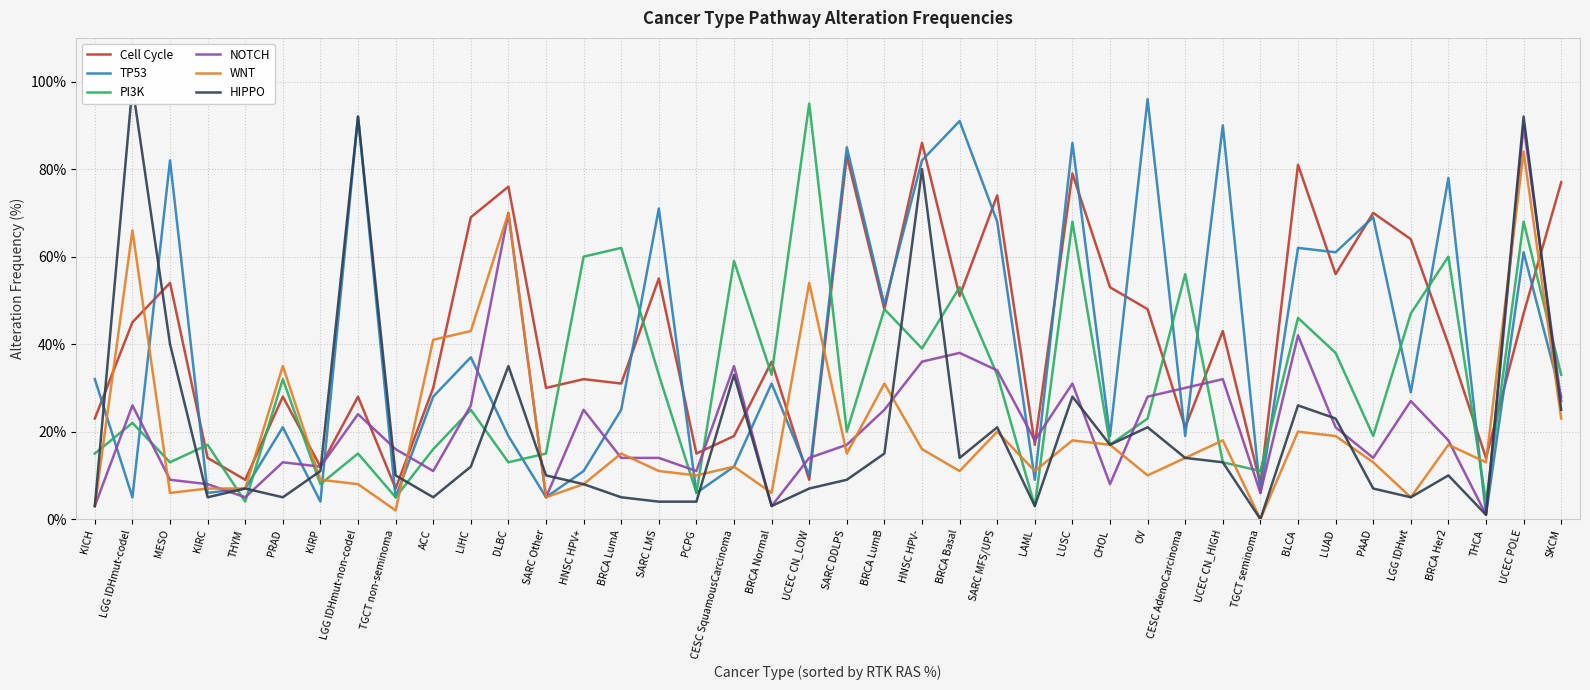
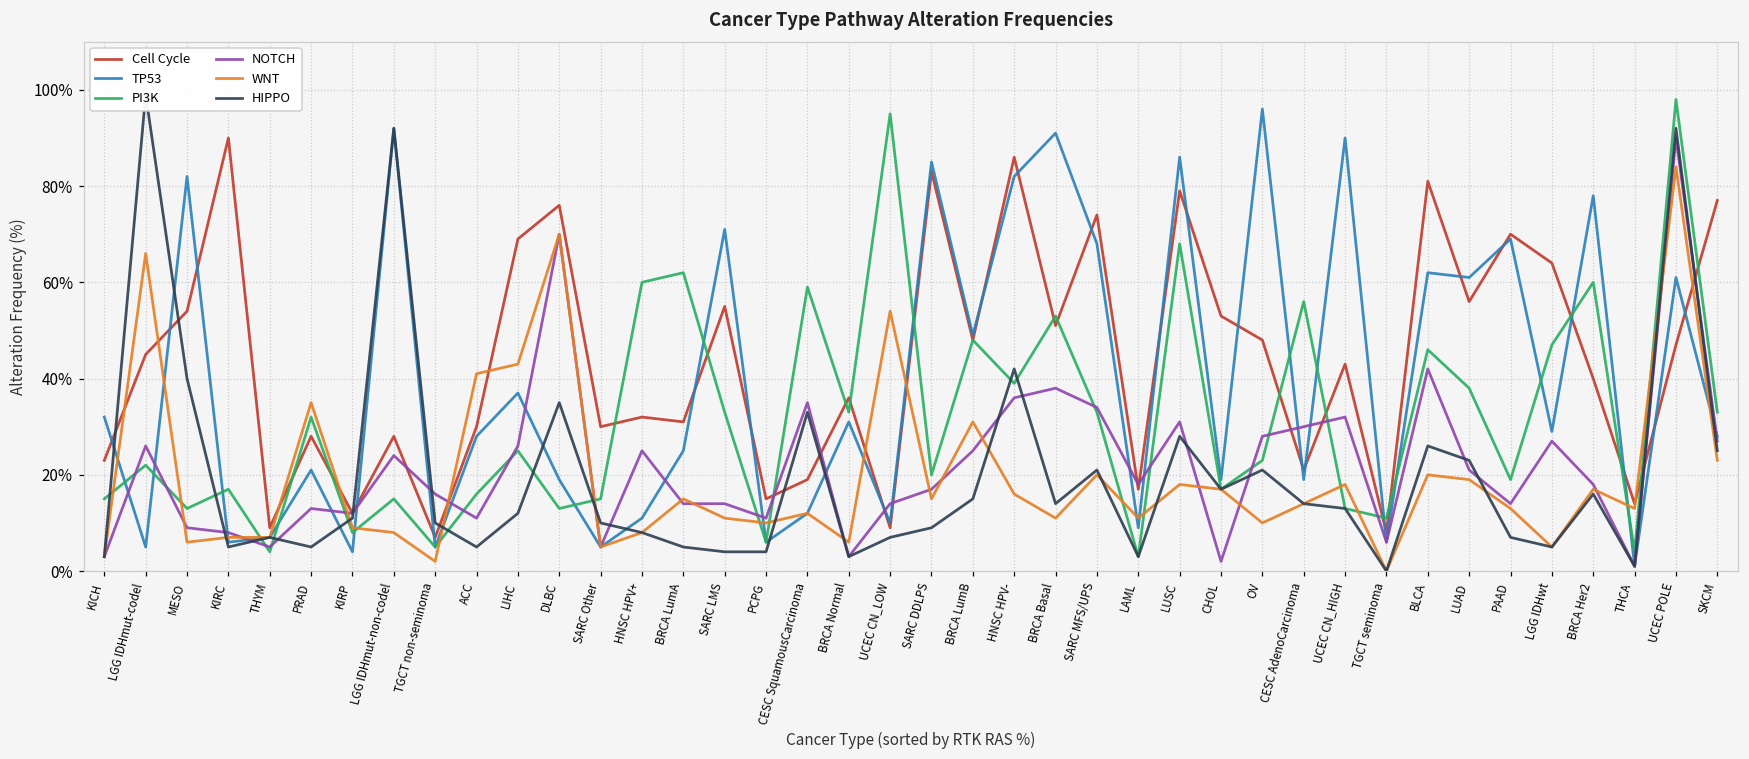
  {
    "Cell Cycle": {
      "KICH": "23%",
      "LGG IDHmut-codel": "45%",
      "MESO": "54%",
-     "KIRC": "14%",
+     "KIRC": "90%",
      "THYM": "9%",
      "PRAD": "28%",
      "LGG IDHmut-non-codel": "28%",
      "TGCT non-seminoma": "7%",
      "ACC": "30%",
      "LIHC": "69%",
      "DLBC": "76%",
      "SARC Other": "30%",
      "HNSC HPV+": "32%",
      "BRCA LumA": "31%",
      "SARC LMS": "55%",
      "PCPG": "15%",
      "CESC SquamousCarcinoma": "19%",
      "BRCA Normal": "36%",
      "UCEC CN_LOW": "9%",
      "SARC DDLPS": "83%",
      "HNSC HPV-": "86%",
      "BRCA Basal": "51%",
      "SARC MFS/UPS": "74%",
      "LAML": "17%",
      "LUSC": "79%",
      "CHOL": "53%",
      "OV": "48%",
      "CESC AdenoCarcinoma": "21%",
      "UCEC CN_HIGH": "43%",
      "TGCT seminoma": "8%",
      "BLCA": "81%",
      "LUAD": "56%",
      "PAAD": "70%",
      "LGG IDHwt": "64%",
      "BRCA Her2": "40%",
      "THCA": "14%",
      "UCEC POLE": "47%",
      "SKCM": "77%"
    },
    "TP53": {
      "KICH": "32%",
      "LGG IDHmut-codel": "5%",
      "MESO": "82%",
      "KIRC": "6%",
      "PRAD": "21%",
      "KIRP": "4%",
      "ACC": "28%",
      "LIHC": "37%",
      "DLBC": "19%",
      "HNSC HPV+": "11%",
      "BRCA LumA": "25%",
      "SARC LMS": "71%",
      "BRCA Normal": "31%",
      "UCEC CN_LOW": "10%",
      "SARC DDLPS": "85%",
      "BRCA LumB": "49%",
      "HNSC HPV-": "82%",
      "BRCA Basal": "91%",
      "SARC MFS/UPS": "68%",
      "LAML": "9%",
      "LUSC": "86%",
      "CHOL": "19%",
      "OV": "96%",
      "CESC AdenoCarcinoma": "19%",
      "UCEC CN_HIGH": "90%",
      "BLCA": "62%",
      "LUAD": "61%",
      "PAAD": "69%",
      "LGG IDHwt": "29%",
      "BRCA Her2": "78%",
      "UCEC POLE": "61%",
      "SKCM": "28%"
    },
    "PI3K": {
      "KICH": "15%",
      "LGG IDHmut-codel": "22%",
      "MESO": "13%",
      "KIRC": "17%",
      "THYM": "4%",
      "PRAD": "32%",
      "KIRP": "8%",
      "LGG IDHmut-non-codel": "15%",
      "ACC": "16%",
      "LIHC": "25%",
      "DLBC": "13%",
      "SARC Other": "15%",
      "HNSC HPV+": "60%",
      "BRCA LumA": "62%",
      "SARC LMS": "33%",
      "CESC SquamousCarcinoma": "59%",
      "BRCA Normal": "33%",
      "UCEC CN_LOW": "95%",
      "SARC DDLPS": "20%",
      "HNSC HPV-": "39%",
      "BRCA Basal": "53%",
      "SARC MFS/UPS": "33%",
      "LUSC": "68%",
      "OV": "23%",
      "CESC AdenoCarcinoma": "56%",
      "TGCT seminoma": "11%",
      "BLCA": "46%",
      "LUAD": "38%",
      "PAAD": "19%",
      "LGG IDHwt": "47%",
      "BRCA Her2": "60%",
      "THCA": "4%",
-     "UCEC POLE": "68%",
+     "UCEC POLE": "98%",
      "SKCM": "33%"
    },
    "NOTCH": {
      "LGG IDHmut-codel": "26%",
      "MESO": "9%",
      "KIRC": "8%",
      "THYM": "5%",
      "PRAD": "13%",
      "LGG IDHmut-non-codel": "24%",
      "TGCT non-seminoma": "16%",
      "ACC": "11%",
      "LIHC": "26%",
      "HNSC HPV+": "25%",
      "BRCA LumA": "14%",
      "SARC LMS": "14%",
      "PCPG": "11%",
      "CESC SquamousCarcinoma": "35%",
      "UCEC CN_LOW": "14%",
      "SARC DDLPS": "17%",
      "BRCA LumB": "25%",
      "HNSC HPV-": "36%",
      "BRCA Basal": "38%",
      "SARC MFS/UPS": "34%",
      "LAML": "18%",
      "LUSC": "31%",
-     "CHOL": "8%",
+     "CHOL": "2%",
      "OV": "28%",
      "CESC AdenoCarcinoma": "30%",
      "UCEC CN_HIGH": "32%",
      "BLCA": "42%",
      "LUAD": "21%",
      "PAAD": "14%",
      "LGG IDHwt": "27%",
      "BRCA Her2": "18%",
      "UCEC POLE": "90%",
      "SKCM": "27%"
    },
    "WNT": {
      "LGG IDHmut-codel": "66%",
      "MESO": "6%",
      "KIRC": "7%",
      "PRAD": "35%",
      "KIRP": "9%",
      "LGG IDHmut-non-codel": "8%",
      "TGCT non-seminoma": "2%",
      "ACC": "41%",
      "LIHC": "43%",
      "BRCA LumA": "15%",
      "SARC LMS": "11%",
      "PCPG": "10%",
      "BRCA Normal": "6%",
      "UCEC CN_LOW": "54%",
      "SARC DDLPS": "15%",
      "BRCA LumB": "31%",
      "HNSC HPV-": "16%",
      "BRCA Basal": "11%",
      "SARC MFS/UPS": "20%",
      "LAML": "11%",
      "LUSC": "18%",
      "OV": "10%",
      "UCEC CN_HIGH": "18%",
      "BLCA": "20%",
      "LUAD": "19%",
      "PAAD": "13%",
      "BRCA Her2": "17%",
      "THCA": "13%",
      "UCEC POLE": "84%",
      "SKCM": "23%"
    },
    "HIPPO": {
      "MESO": "40%",
      "KIRC": "5%",
      "PRAD": "5%",
      "KIRP": "11%",
      "TGCT non-seminoma": "10%",
      "ACC": "5%",
      "LIHC": "12%",
      "DLBC": "35%",
      "SARC Other": "10%",
      "BRCA LumA": "5%",
      "SARC LMS": "4%",
      "PCPG": "4%",
      "CESC SquamousCarcinoma": "33%",
      "UCEC CN_LOW": "7%",
      "SARC DDLPS": "9%",
      "BRCA LumB": "15%",
-     "HNSC HPV-": "80%",
+     "HNSC HPV-": "42%",
      "BRCA Basal": "14%",
      "SARC MFS/UPS": "21%",
      "LUSC": "28%",
      "OV": "21%",
      "BLCA": "26%",
      "LUAD": "23%",
      "PAAD": "7%",
-     "BRCA Her2": "10%",
+     "BRCA Her2": "16%",
      "UCEC POLE": "92%",
      "SKCM": "25%"
    }
  }
